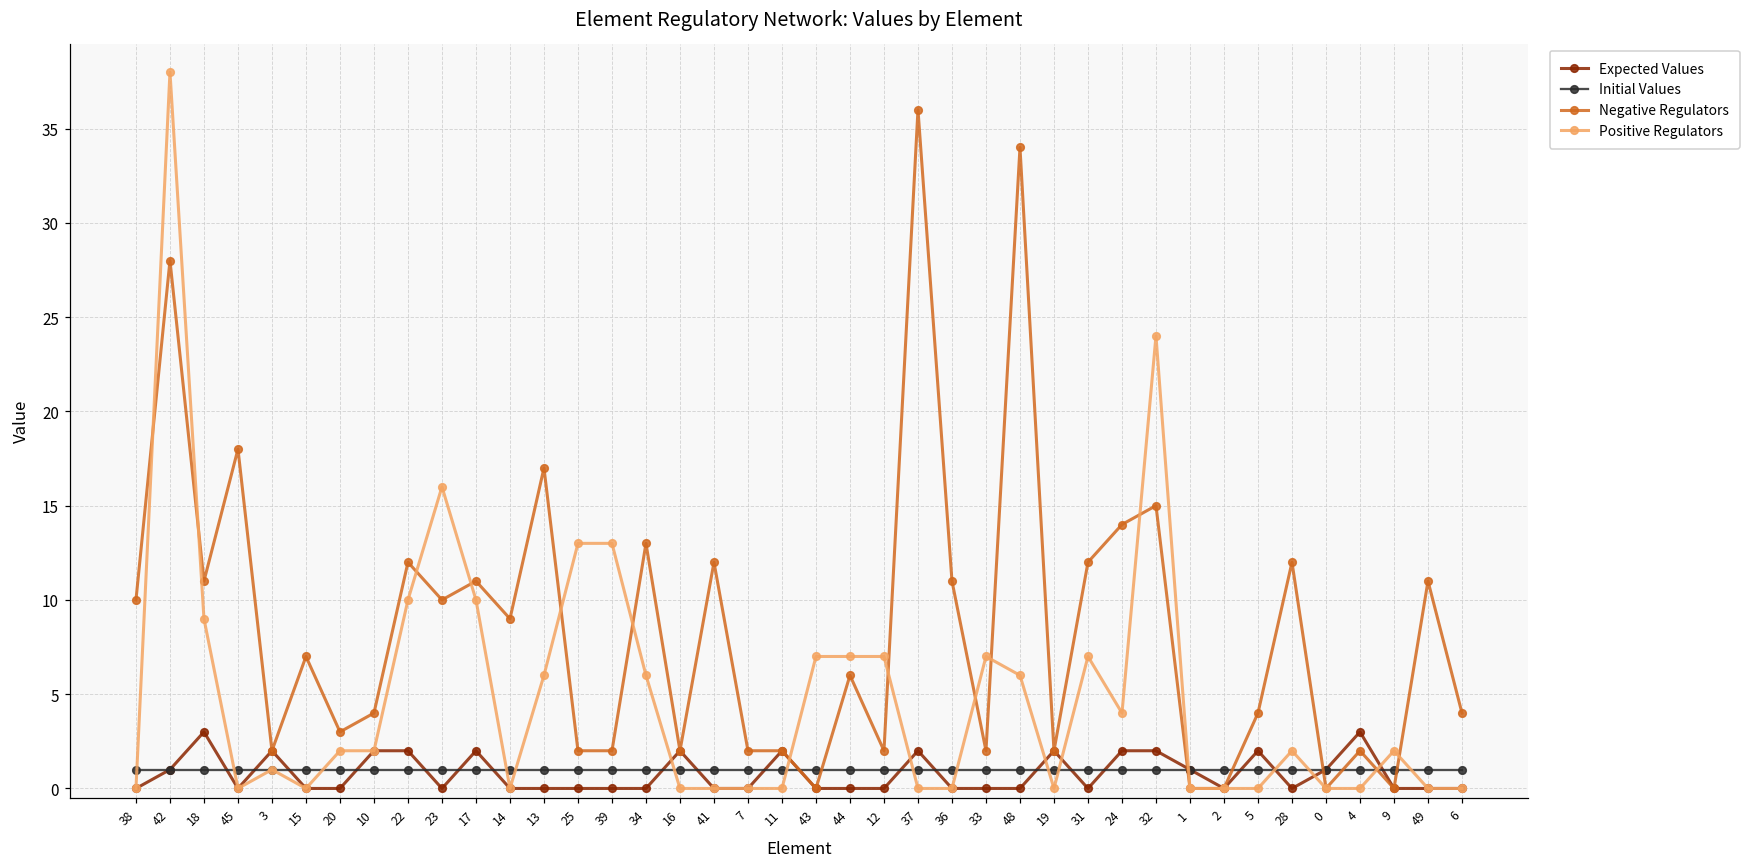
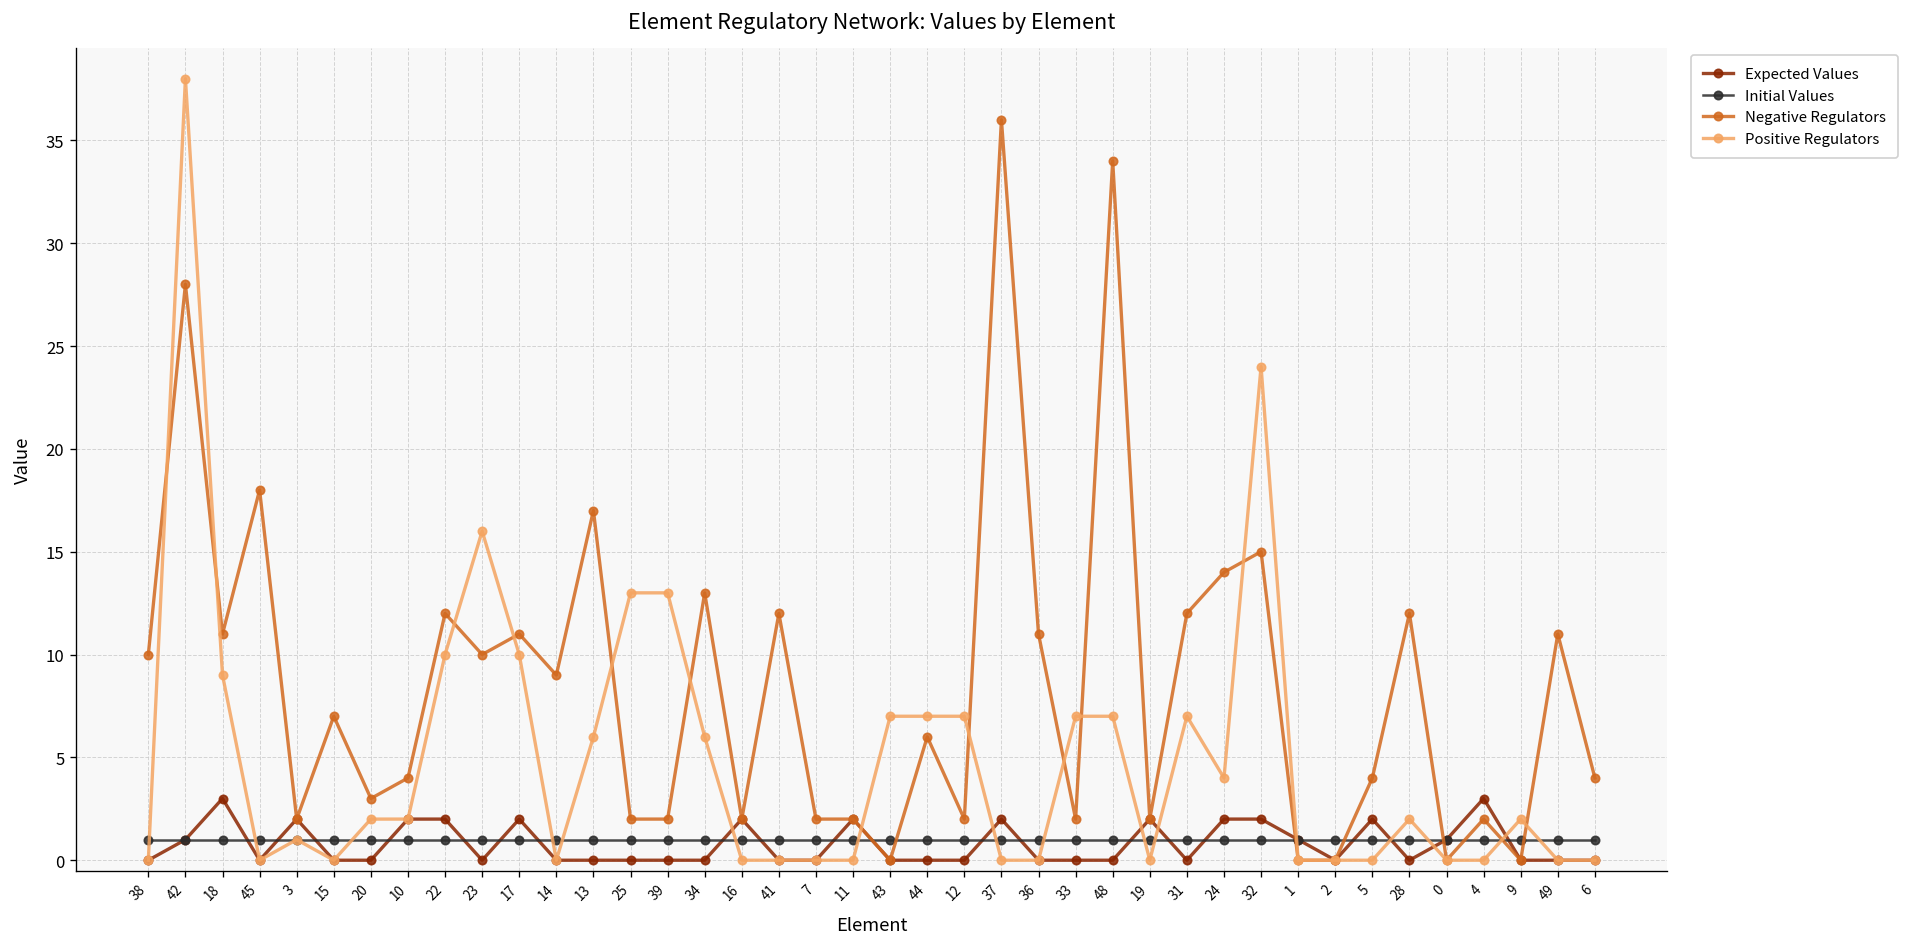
  {
    "Expected Values": {
      "18": 3,
      "20": 0,
      "22": 2,
      "23": 0,
      "17": 2,
      "13": 0,
      "25": 0,
      "39": 0,
      "34": 0,
      "44": 0,
      "12": 0,
      "37": 2,
      "33": 0,
      "48": 0,
      "31": 0,
      "24": 2,
      "32": 2,
      "5": 2,
      "28": 0,
      "4": 3
    },
    "Initial Values": {
      "38": 1,
      "18": 1,
      "45": 1,
      "15": 1,
      "20": 1,
      "10": 1,
      "22": 1,
      "23": 1,
      "17": 1,
      "14": 1,
      "13": 1,
      "25": 1,
      "39": 1,
      "34": 1,
      "16": 1,
      "41": 1,
      "7": 1,
      "11": 1,
      "43": 1,
      "44": 1,
      "12": 1,
      "37": 1,
      "36": 1,
      "33": 1,
      "48": 1,
      "19": 1,
      "31": 1,
      "24": 1,
      "32": 1,
      "2": 1,
      "5": 1,
      "28": 1,
      "4": 1,
      "9": 1,
      "49": 1,
      "6": 1
    },
    "Negative Regulators": {
      "38": 10,
      "42": 28,
      "18": 11,
      "45": 18,
      "15": 7,
      "20": 3,
      "10": 4,
      "22": 12,
      "23": 10,
      "17": 11,
      "14": 9,
      "13": 17,
      "25": 2,
      "39": 2,
      "34": 13,
      "41": 12,
      "7": 2,
      "44": 6,
      "12": 2,
      "37": 36,
      "36": 11,
      "33": 2,
      "48": 34,
      "31": 12,
      "24": 14,
      "32": 15,
      "5": 4,
      "28": 12,
      "4": 2,
      "49": 11,
      "6": 4
    },
    "Positive Regulators": {
      "42": 38,
      "18": 9,
      "20": 2,
      "22": 10,
      "23": 16,
      "17": 10,
      "13": 6,
      "25": 13,
      "39": 13,
      "34": 6,
      "16": 0,
      "11": 0,
      "43": 7,
      "44": 7,
      "12": 7,
      "37": 0,
      "33": 7,
-     "48": 6,
+     "48": 7,
      "19": 0,
      "31": 7,
      "24": 4,
      "32": 24,
      "5": 0,
      "28": 2,
      "4": 0,
      "9": 2
    }
  }
